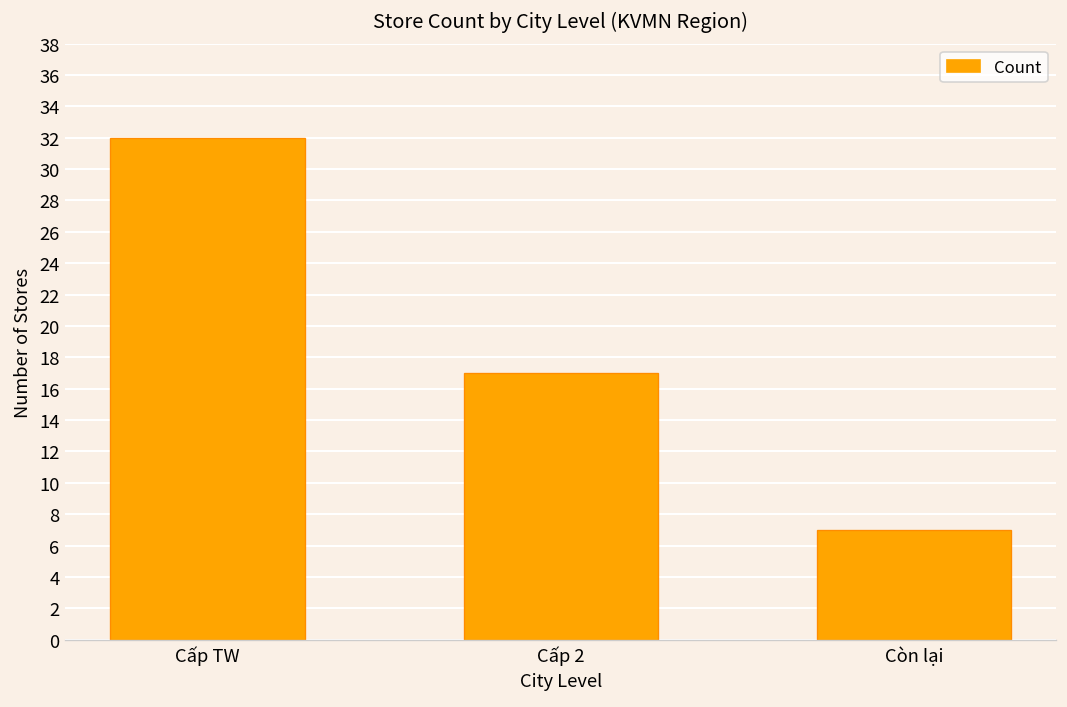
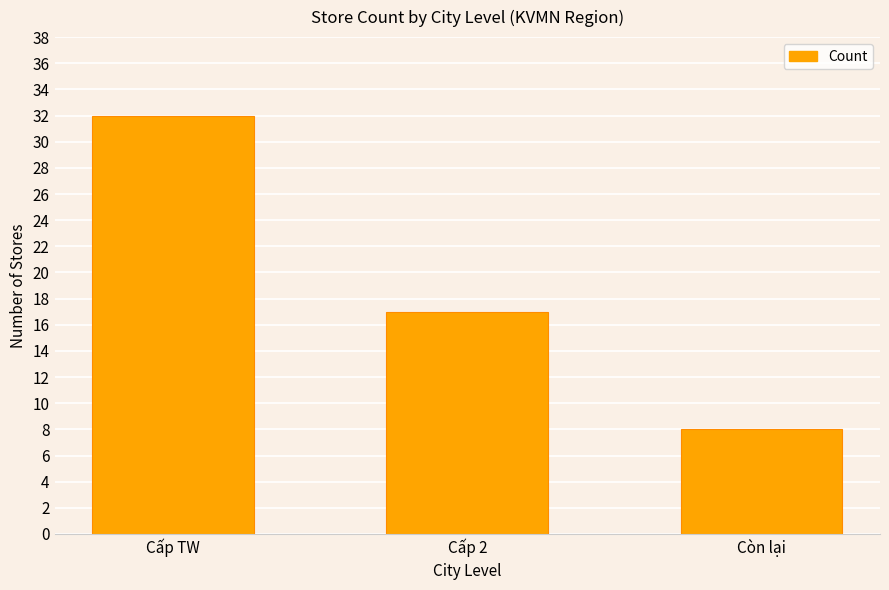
  {
    "Cấp TW": 32,
    "Cấp 2": 17,
-   "Còn lại": 7
+   "Còn lại": 8
  }
